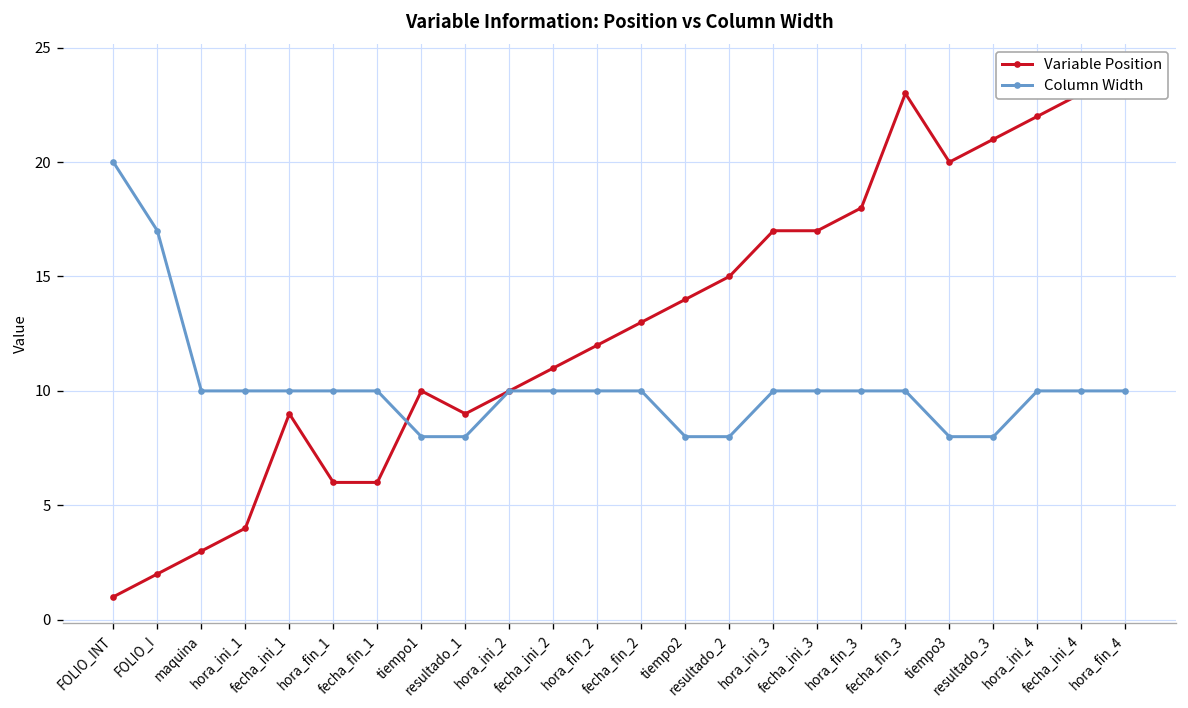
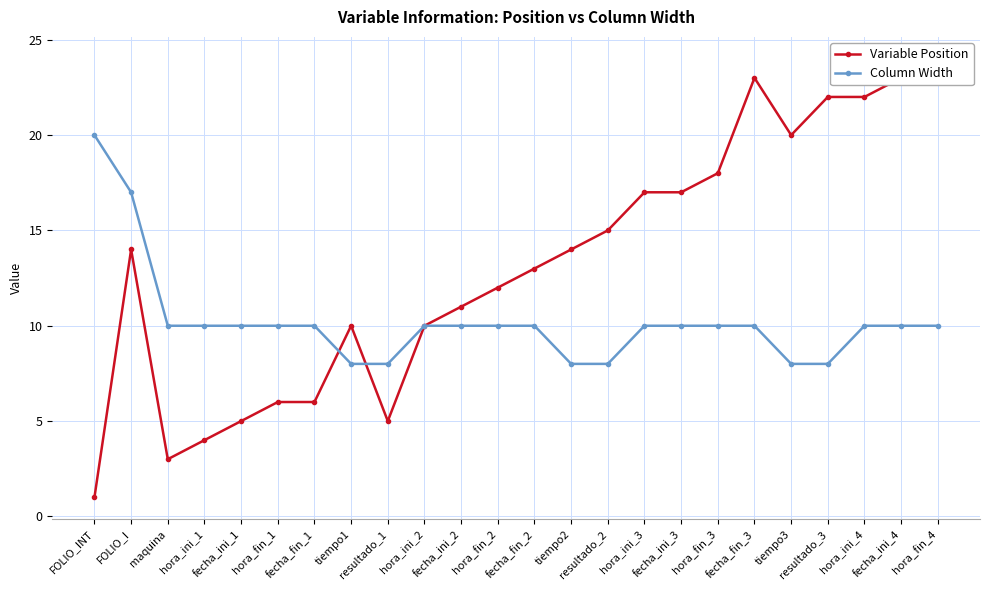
  {
    "Variable Position": {
      "FOLIO_INT": 1,
-     "FOLIO_I": 2,
+     "FOLIO_I": 14,
      "maquina": 3,
      "hora_ini_1": 4,
-     "fecha_ini_1": 9,
+     "fecha_ini_1": 5,
      "hora_fin_1": 6,
      "fecha_fin_1": 6,
      "tiempo1": 10,
-     "resultado_1": 9,
+     "resultado_1": 5,
      "fecha_ini_2": 11,
      "hora_fin_2": 12,
      "fecha_fin_2": 13,
      "tiempo2": 14,
      "resultado_2": 15,
      "hora_ini_3": 17,
      "fecha_ini_3": 17,
      "hora_fin_3": 18,
      "fecha_fin_3": 23,
      "tiempo3": 20,
-     "resultado_3": 21,
+     "resultado_3": 22,
      "hora_ini_4": 22
    },
    "Column Width": {
      "FOLIO_INT": 20,
      "FOLIO_I": 17,
      "maquina": 10,
      "hora_ini_1": 10,
      "fecha_ini_1": 10,
      "hora_fin_1": 10,
      "fecha_fin_1": 10,
      "tiempo1": 8,
      "resultado_1": 8,
      "fecha_ini_2": 10,
      "hora_fin_2": 10,
      "fecha_fin_2": 10,
      "tiempo2": 8,
      "resultado_2": 8,
      "hora_ini_3": 10,
      "fecha_ini_3": 10,
      "hora_fin_3": 10,
      "fecha_fin_3": 10,
      "tiempo3": 8,
      "resultado_3": 8,
      "hora_ini_4": 10,
      "fecha_ini_4": 10,
      "hora_fin_4": 10
    }
  }
